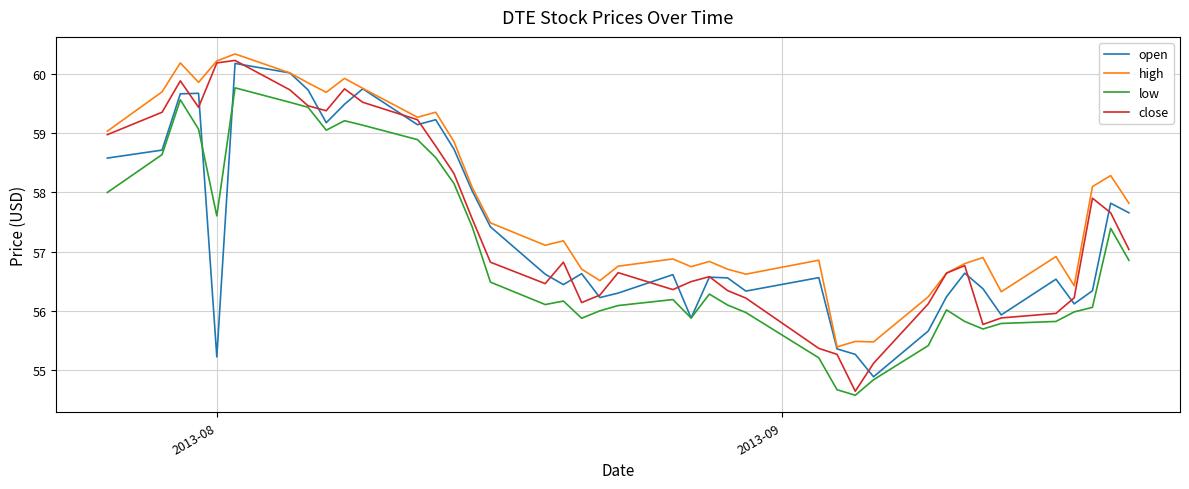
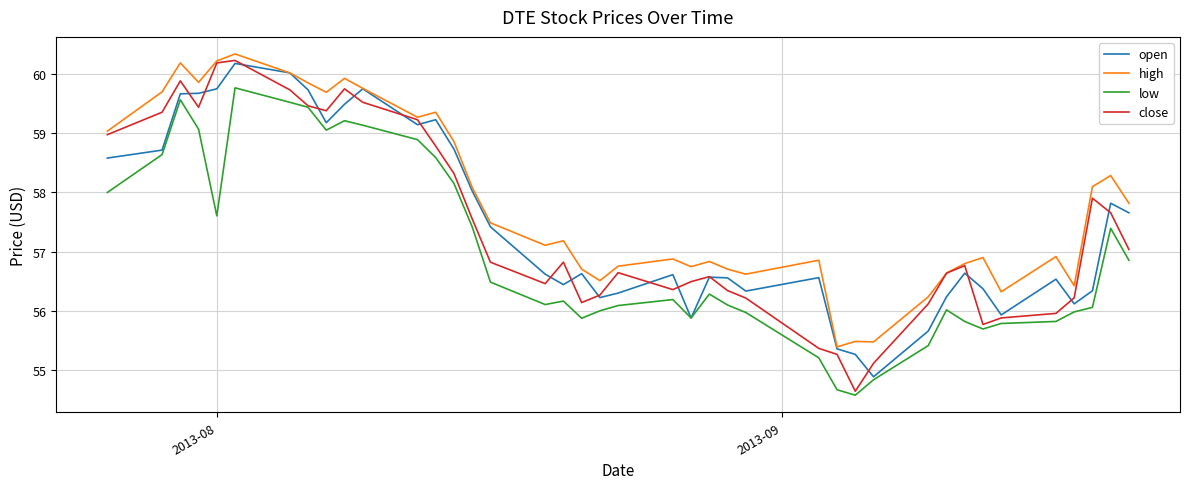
  {
    "open": {
-     "2013-08": 55.2
+     "2013-08": 59.7
    },
    "low": {
      "2013-08": 57.6
    }
  }
